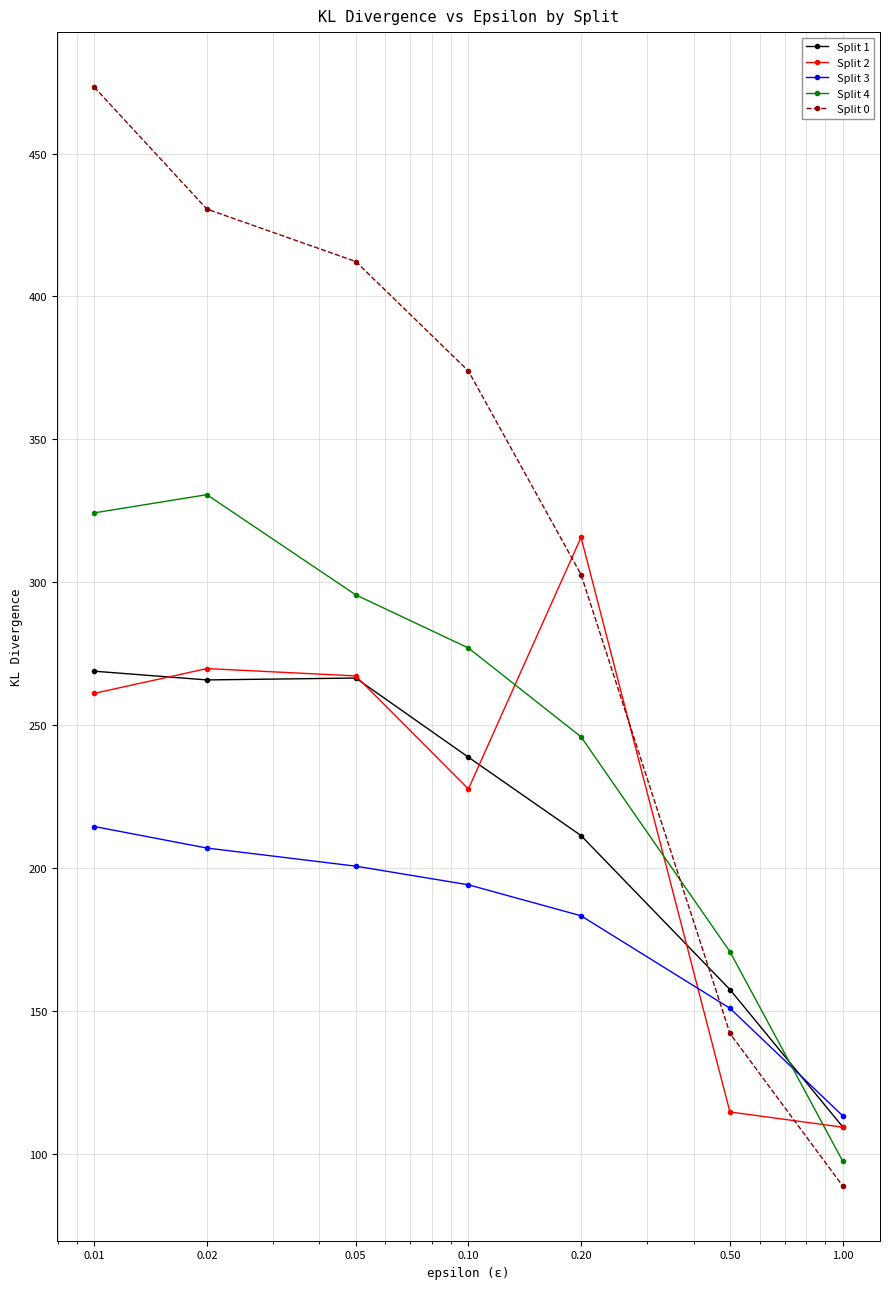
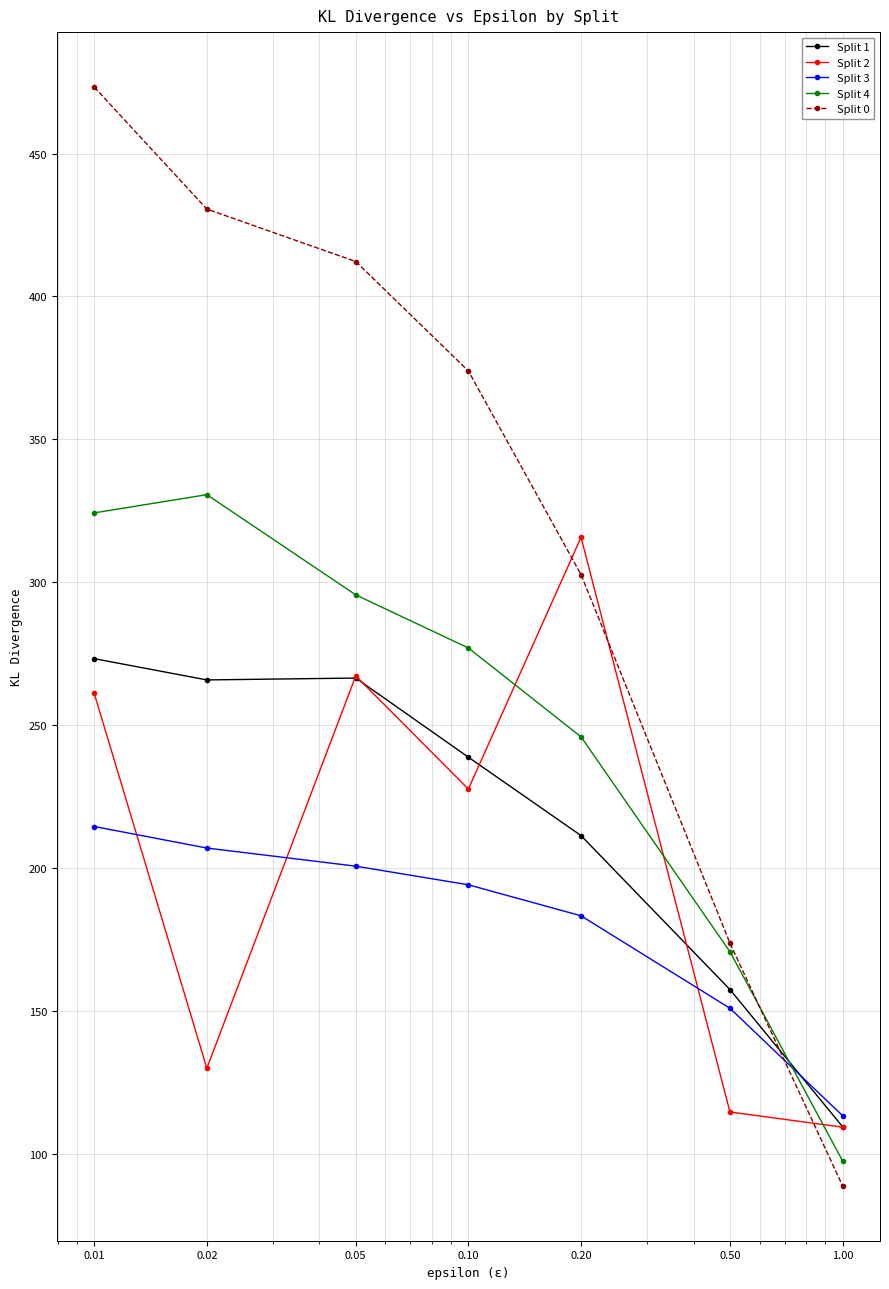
  {
    "Split 1": {
-     "0.01": 269,
+     "0.01": 273,
      "0.02": 266,
      "0.10": 239,
      "0.20": 211,
      "0.50": 157
    },
    "Split 2": {
      "0.01": 261,
-     "0.02": 270,
+     "0.02": 130,
      "0.10": 228,
      "0.20": 316,
      "0.50": 115
    },
    "Split 3": {
      "0.01": 214,
      "0.02": 207,
      "0.05": 201,
      "0.10": 194,
      "0.20": 183,
      "0.50": 151,
      "1.00": 113
    },
    "Split 4": {
      "0.01": 324,
      "0.02": 331,
      "0.05": 296,
      "0.10": 277,
      "0.20": 246,
      "0.50": 171,
      "1.00": 97
    },
    "Split 0": {
      "0.01": 473,
      "0.02": 431,
      "0.05": 412,
      "0.10": 374,
      "0.20": 303,
-     "0.50": 142,
+     "0.50": 174,
      "1.00": 89
    }
  }
